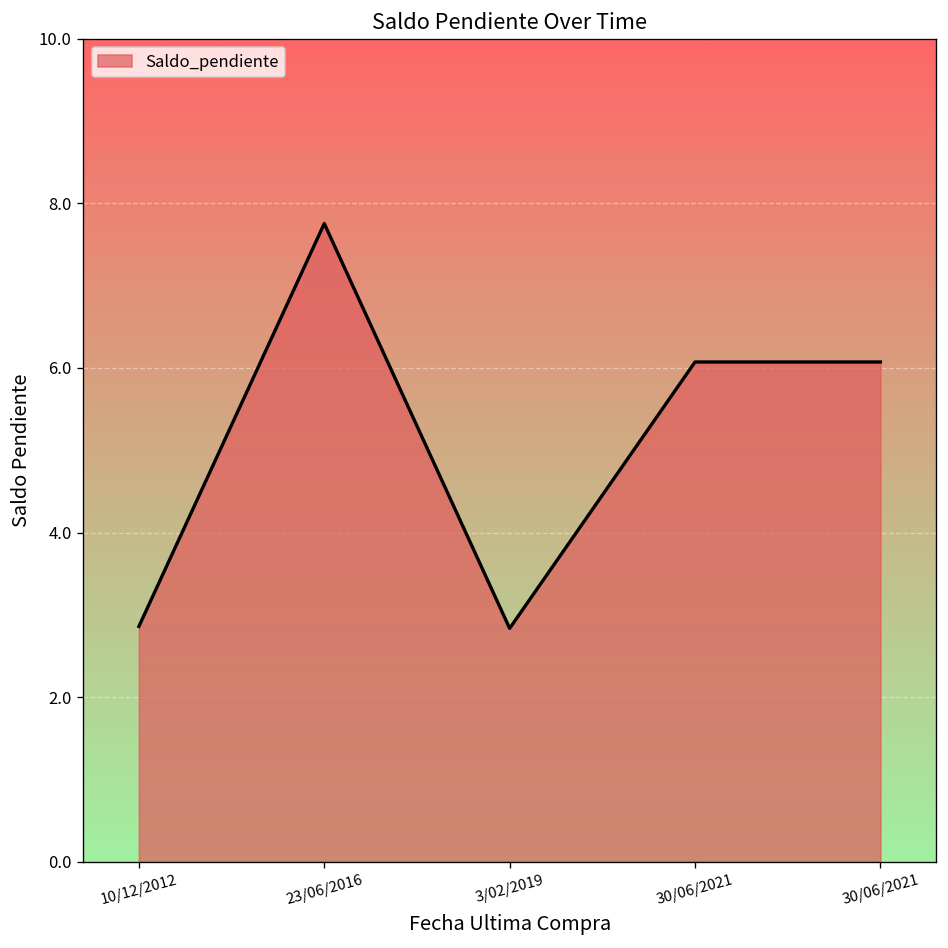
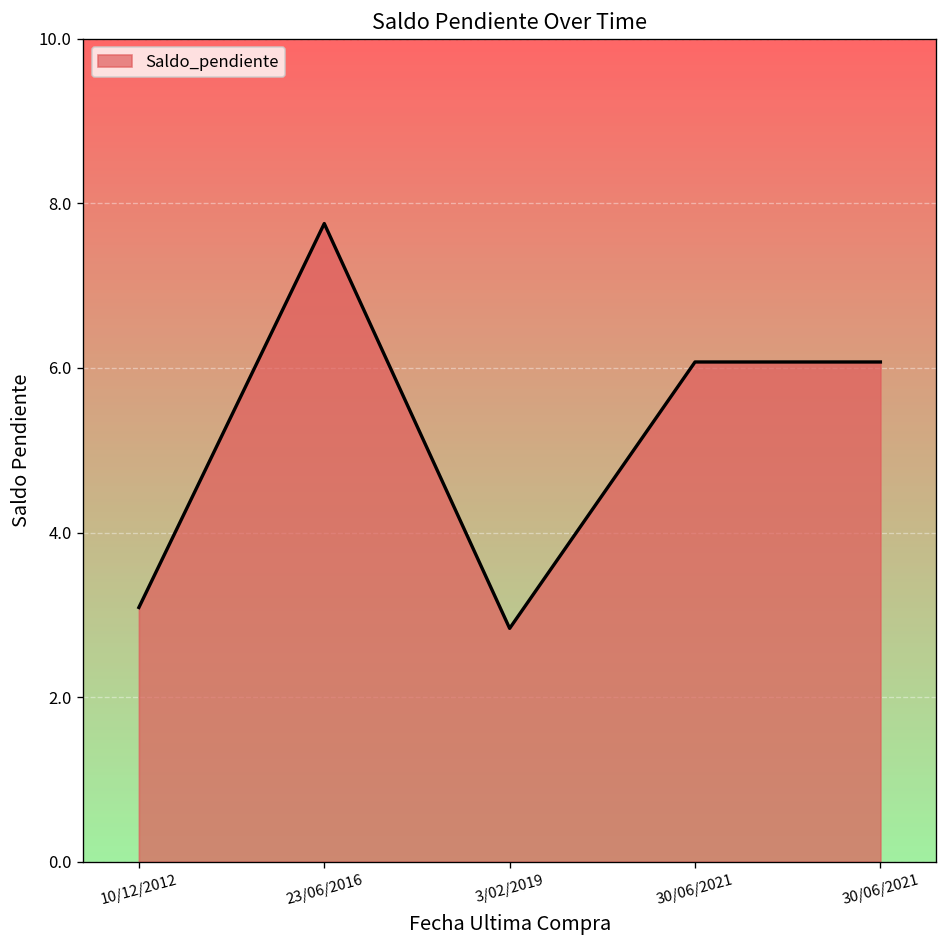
  {
-   "10/12/2012": 2.9,
+   "10/12/2012": 3.1,
    "23/06/2016": 7.8,
    "3/02/2019": 2.8
  }
